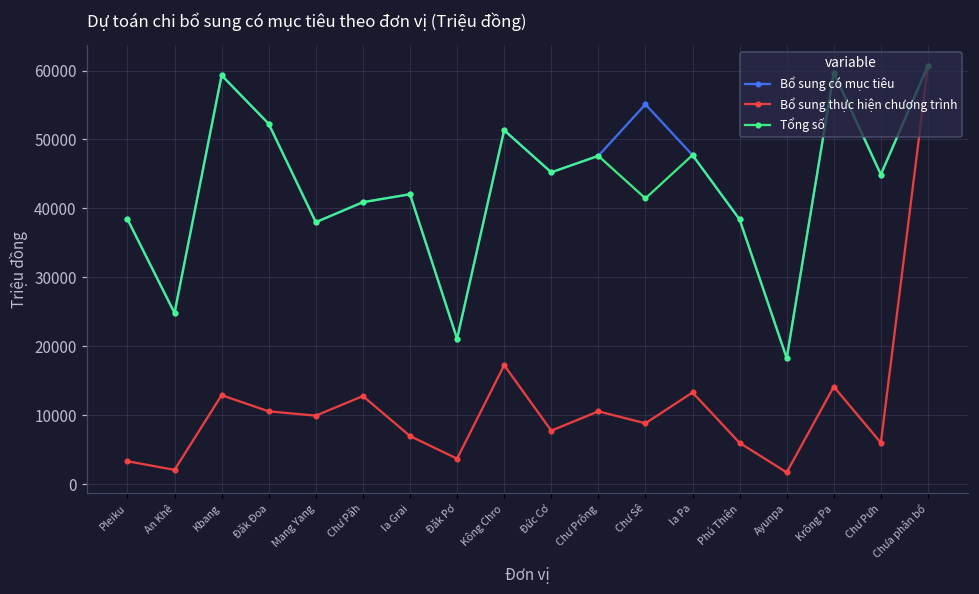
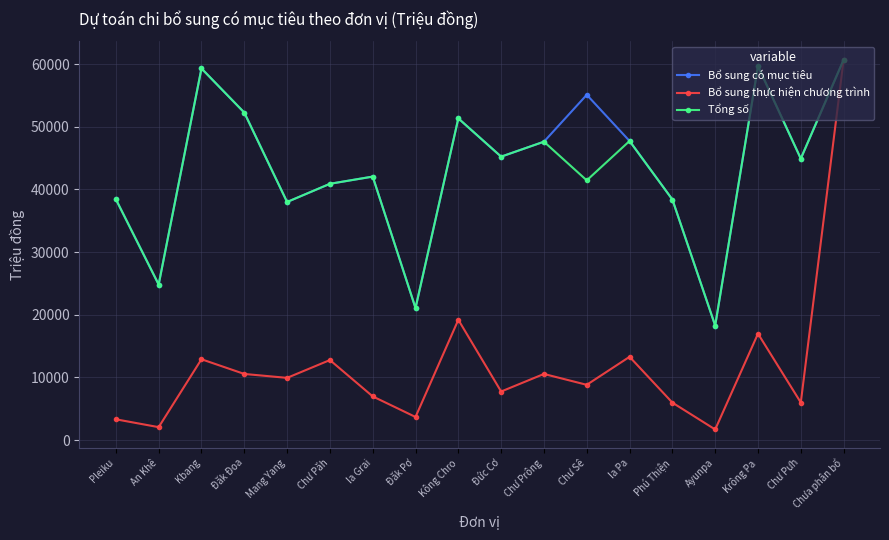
  {
    "Bổ sung có mục tiêu": {
      "Chư Sê": 55000
    },
    "Bổ sung thực hiện chương trình": {
      "Pleiku": 3000,
      "An Khê": 2000,
      "Kbang": 13000,
      "Đăk Đoa": 11000,
      "Mang Yang": 10000,
      "Chư Păh": 13000,
      "Ia Grai": 7000,
      "Đăk Pơ": 4000,
-     "Kông Chro": 17000,
+     "Kông Chro": 19000,
      "Đức Cơ": 8000,
      "Chư Prông": 11000,
      "Chư Sê": 9000,
      "Ia Pa": 13000,
      "Phú Thiện": 6000,
      "Ayunpa": 2000,
-     "Krông Pa": 14000,
+     "Krông Pa": 17000,
      "Chư Pưh": 6000
    },
    "Tổng số": {
      "Chư Sê": 41000
    }
  }
